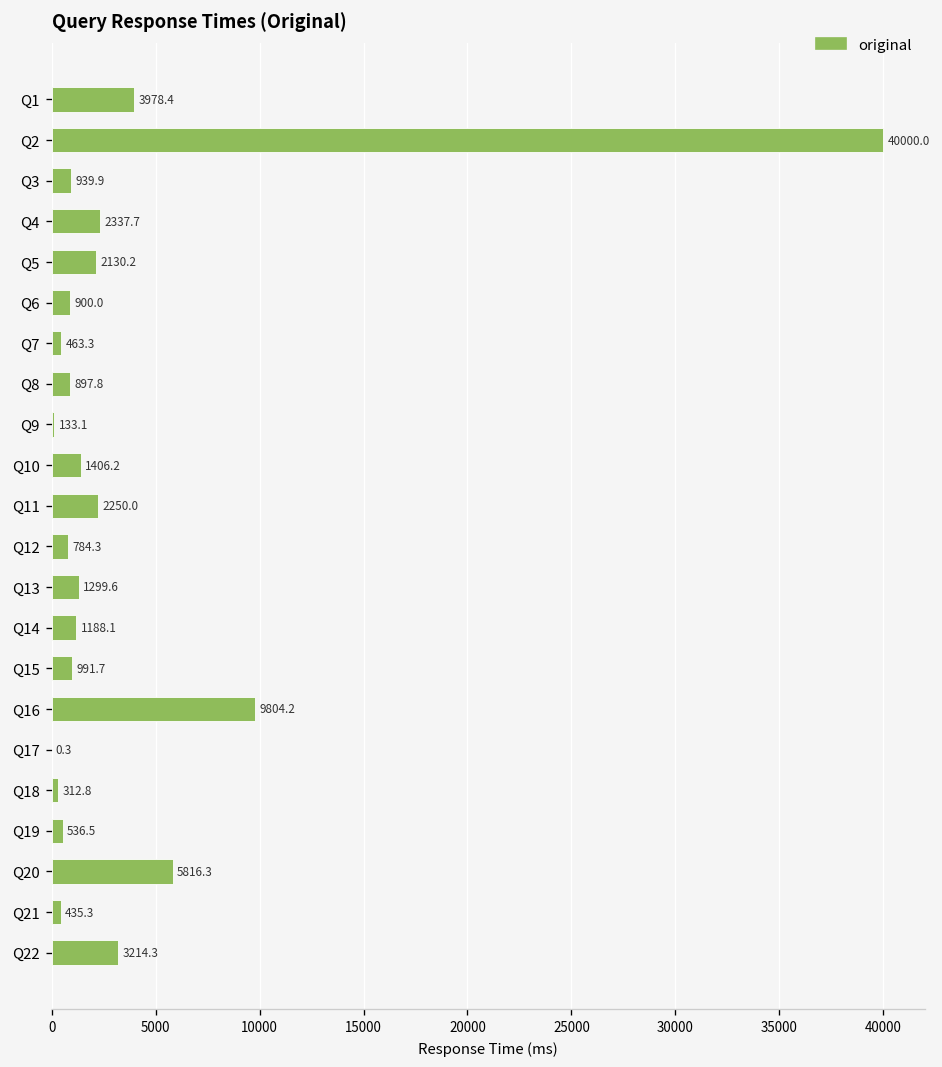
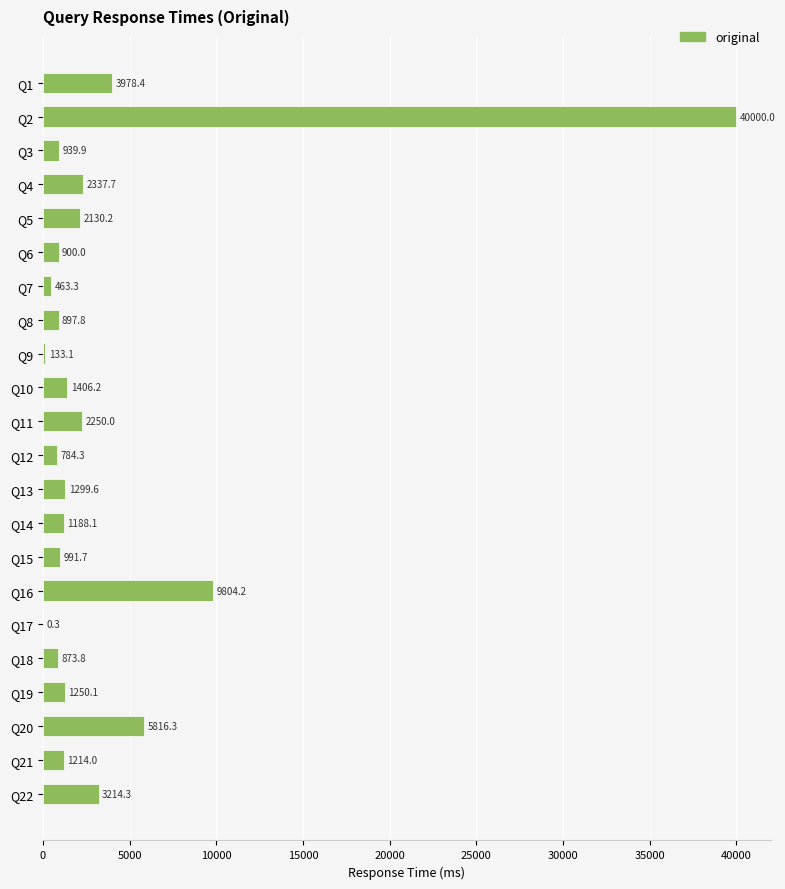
  {
    "Q1": 3978.4,
    "Q2": 40000.0,
    "Q3": 939.9,
    "Q4": 2337.7,
    "Q5": 2130.2,
    "Q6": 900.0,
    "Q7": 463.3,
    "Q8": 897.8,
    "Q9": 133.1,
    "Q10": 1406.2,
    "Q11": 2250.0,
    "Q12": 784.3,
    "Q13": 1299.6,
    "Q14": 1188.1,
    "Q15": 991.7,
    "Q16": 9804.2,
    "Q17": 0.3,
-   "Q18": 312.8,
-   "Q19": 536.5,
+   "Q18": 873.8,
+   "Q19": 1250.1,
    "Q20": 5816.3,
-   "Q21": 435.3,
+   "Q21": 1214.0,
    "Q22": 3214.3
  }
